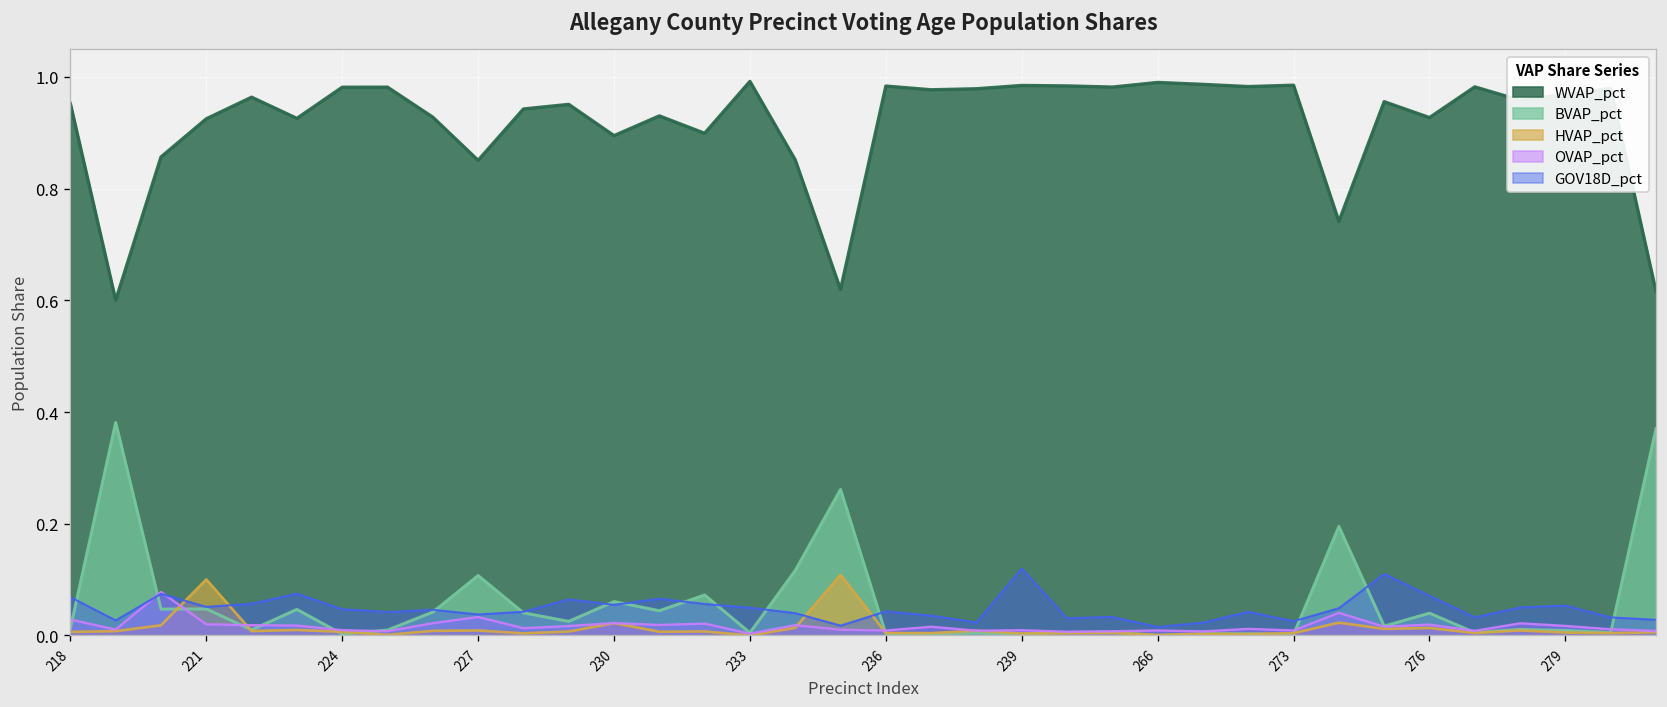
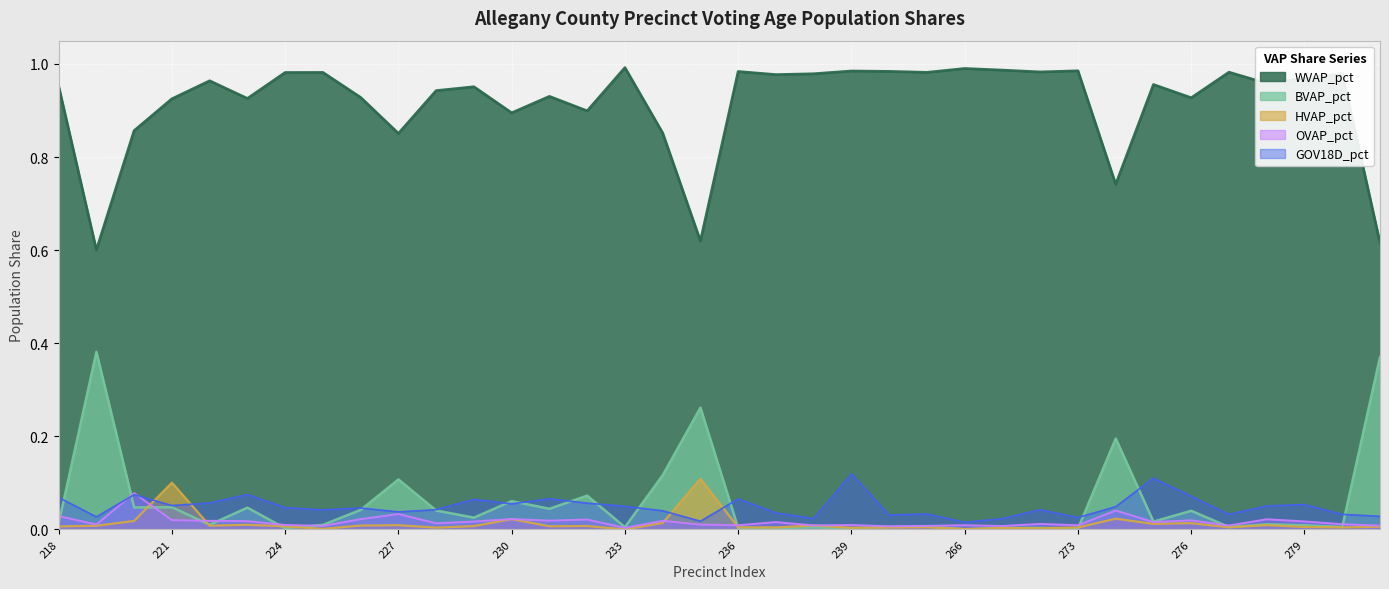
  {
    "WVAP_pct": {
      "218": 0.95,
      "221": 0.93,
      "224": 0.98,
      "227": 0.85,
      "230": 0.89,
      "233": 0.99,
      "236": 0.98,
      "239": 0.98,
      "266": 0.99,
      "273": 0.99,
      "276": 0.93
    },
    "BVAP_pct": {
      "218": 0.01,
      "227": 0.11,
      "230": 0.06,
      "276": 0.04
    },
    "HVAP_pct": {
      "218": 0.01,
      "221": 0.10,
      "227": 0.01,
      "276": 0.01
    },
    "OVAP_pct": {
      "218": 0.03,
      "221": 0.02,
      "239": 0.01,
      "266": 0.01,
      "276": 0.02,
      "279": 0.02
    },
    "GOV18D_pct": {
      "218": 0.07,
      "224": 0.05,
      "230": 0.05,
      "233": 0.05,
-     "236": 0.04,
+     "236": 0.07,
      "239": 0.12,
      "266": 0.02,
      "273": 0.03,
      "276": 0.07,
      "279": 0.05
    }
  }
